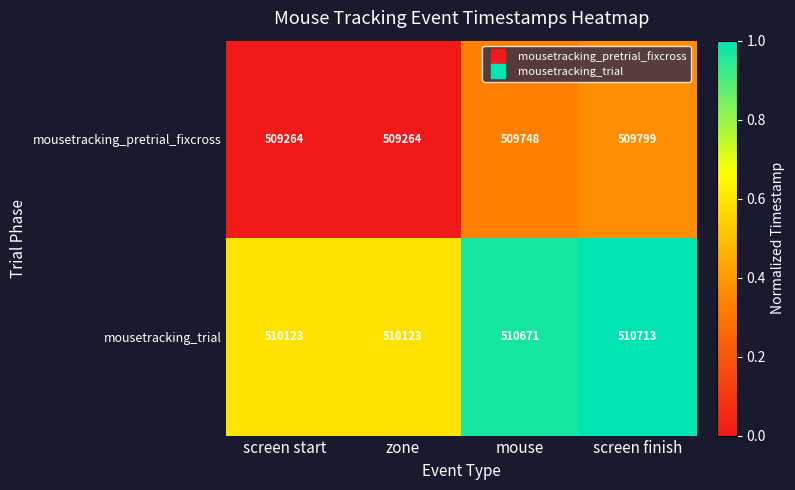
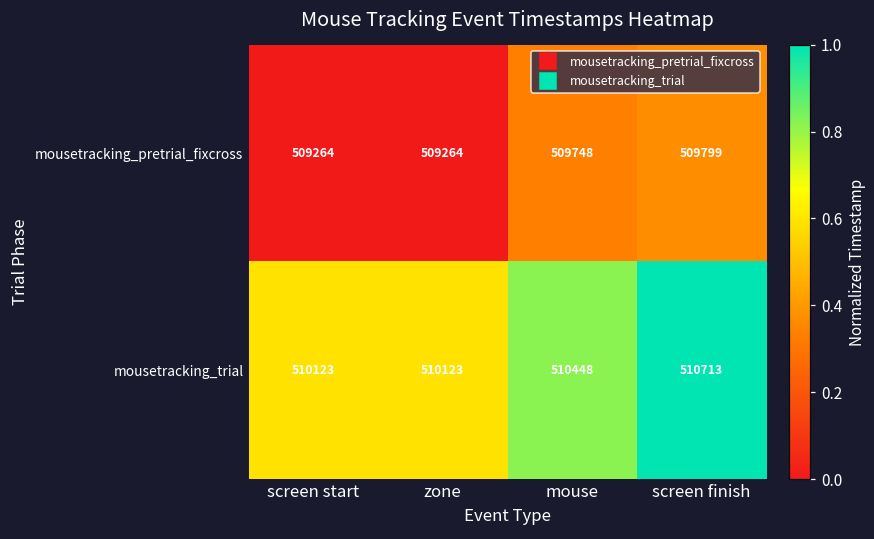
  {
    "mousetracking_pretrial_fixcross": {
      "screen start": 509264,
      "zone": 509264,
      "mouse": 509748,
      "screen finish": 509799
    },
    "mousetracking_trial": {
      "screen start": 510123,
      "zone": 510123,
-     "mouse": 510671,
+     "mouse": 510448,
      "screen finish": 510713
    }
  }
